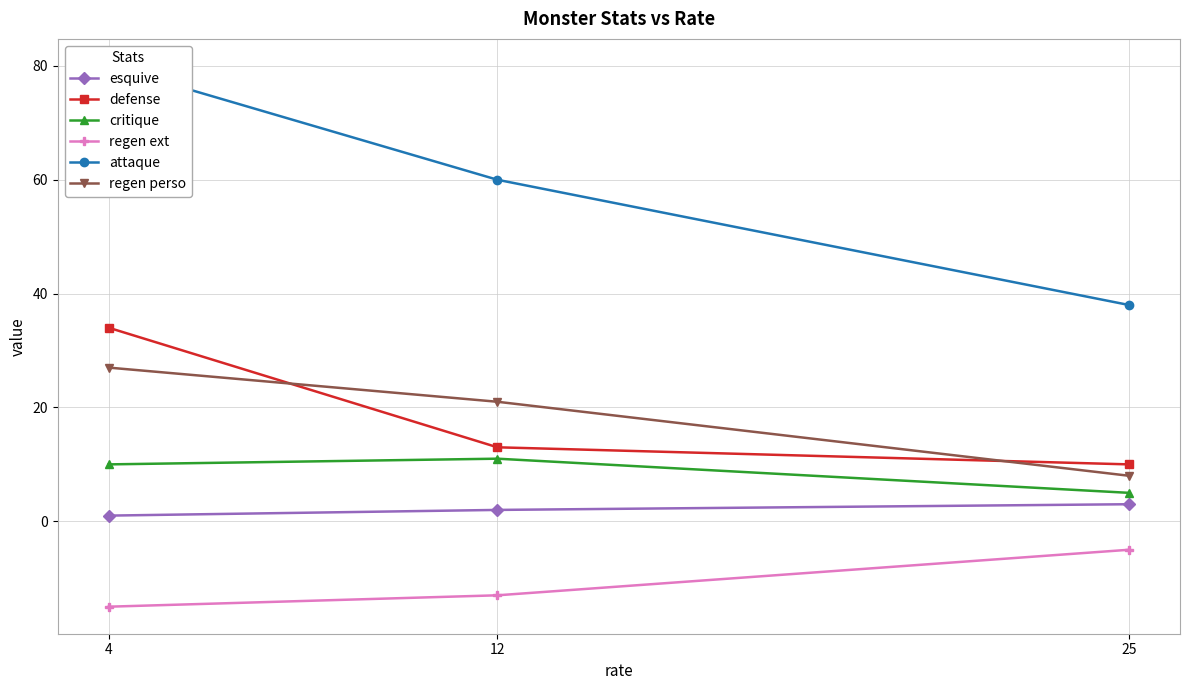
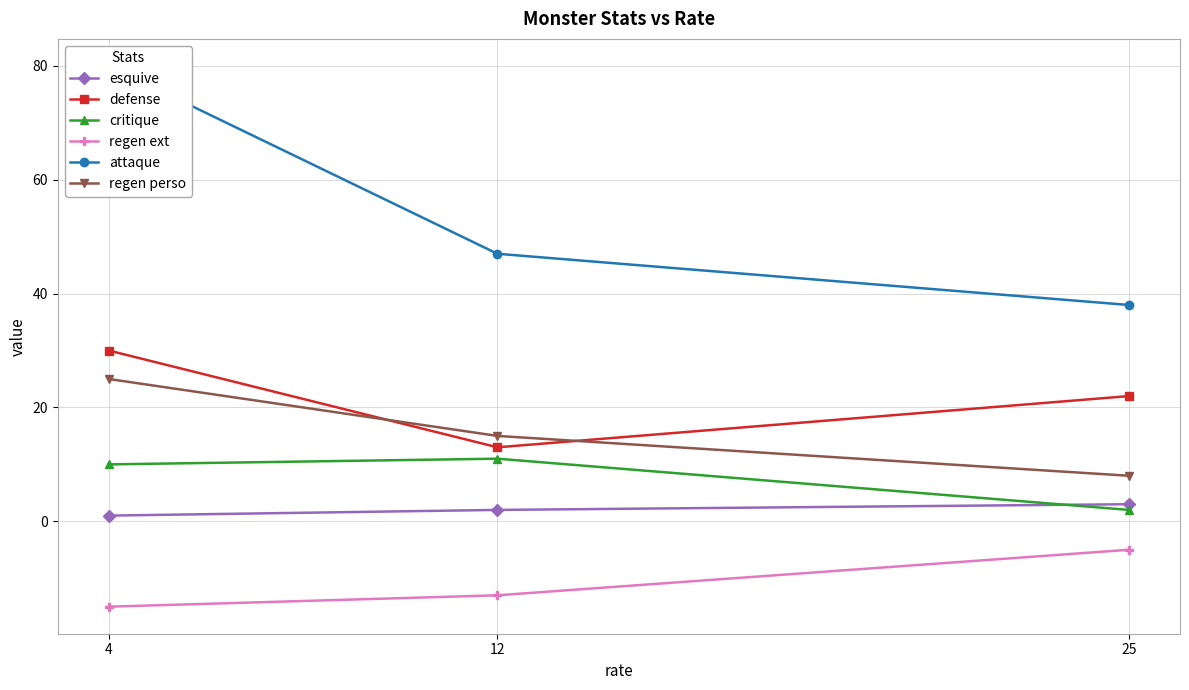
  {
    "esquive": {
      "4": 1,
      "12": 2,
      "25": 3
    },
    "defense": {
-     "4": 34,
+     "4": 30,
      "12": 13,
-     "25": 10
+     "25": 22
    },
    "critique": {
      "4": 10,
      "12": 11,
-     "25": 5
+     "25": 2
    },
    "regen ext": {
      "4": -15,
      "12": -13,
      "25": -5
    },
    "attaque": {
-     "12": 60,
+     "12": 47,
      "25": 38
    },
    "regen perso": {
-     "4": 27,
-     "12": 21,
+     "4": 25,
+     "12": 15,
      "25": 8
    }
  }
